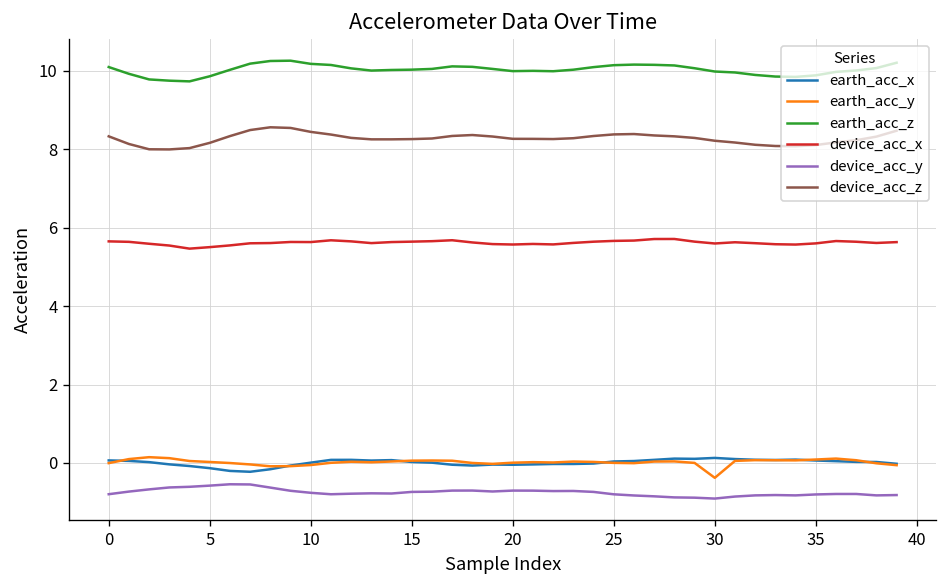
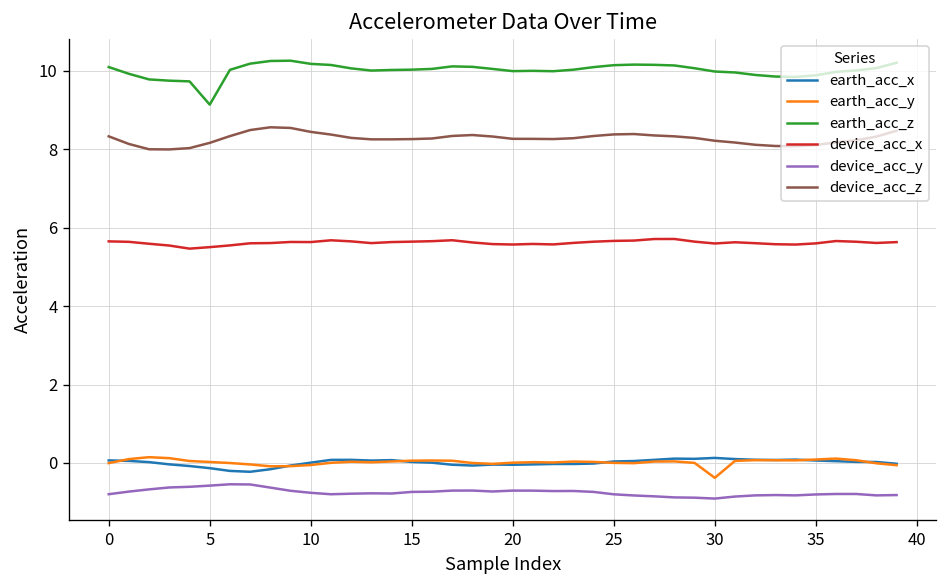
  {
    "earth_acc_x": {
      "5": -0.1,
      "30": 0.1
    },
    "earth_acc_y": {
      "5": 0.0,
      "30": -0.4
    },
    "earth_acc_z": {
      "0": 10.1,
-     "5": 9.9,
+     "5": 9.1,
      "10": 10.2,
      "15": 10.0,
      "20": 10.0,
      "25": 10.1,
      "30": 10.0
    },
    "device_acc_x": {
      "0": 5.7,
      "5": 5.5,
      "10": 5.6,
      "15": 5.6,
      "20": 5.6,
      "25": 5.7,
      "30": 5.6,
      "35": 5.6
    },
    "device_acc_y": {
      "0": -0.8,
      "5": -0.6,
      "10": -0.8,
      "15": -0.7,
      "20": -0.7,
      "25": -0.8,
      "30": -0.9,
      "35": -0.8
    },
    "device_acc_z": {
      "0": 8.3,
      "5": 8.2,
      "10": 8.4,
      "15": 8.3,
      "20": 8.3,
      "25": 8.4,
      "30": 8.2
    }
  }
